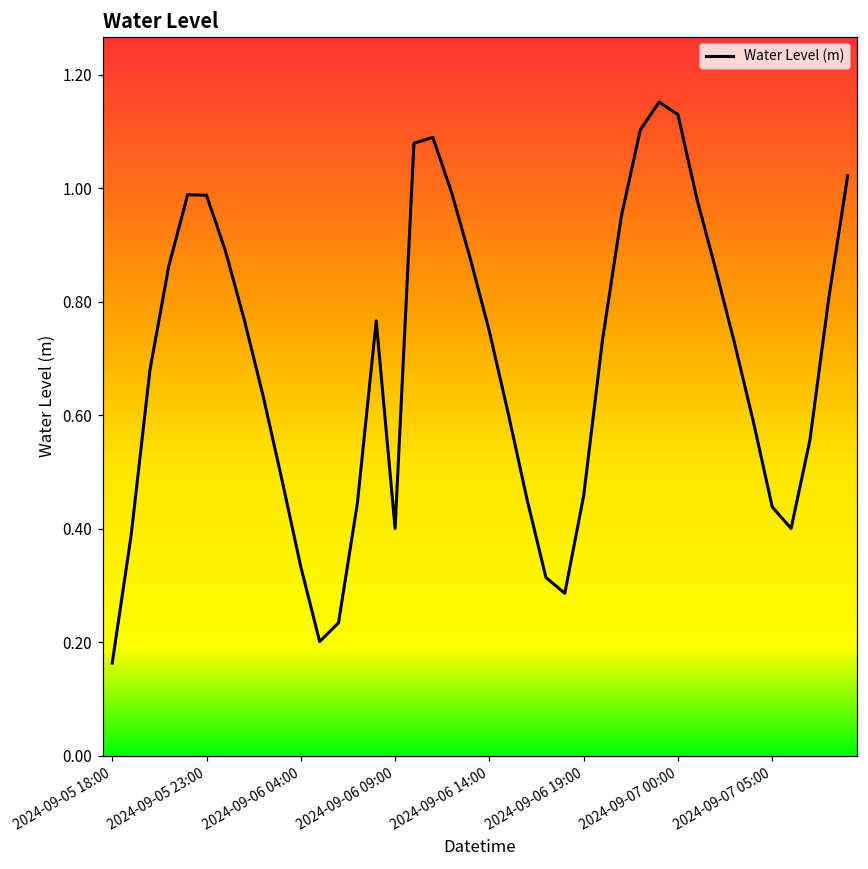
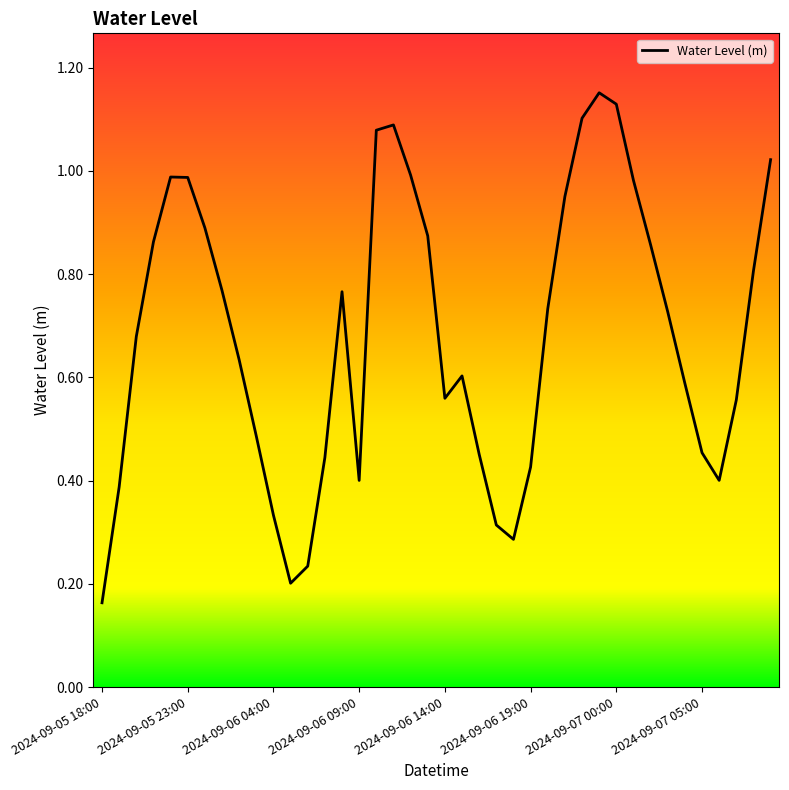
  {
    "2024-09-05 18:00": 0.16,
    "2024-09-05 23:00": 0.99,
    "2024-09-06 04:00": 0.33,
    "2024-09-06 09:00": 0.40,
-   "2024-09-06 14:00": 0.75,
-   "2024-09-06 19:00": 0.46,
+   "2024-09-06 14:00": 0.56,
+   "2024-09-06 19:00": 0.43,
    "2024-09-07 00:00": 1.13,
-   "2024-09-07 05:00": 0.44
+   "2024-09-07 05:00": 0.45
  }
